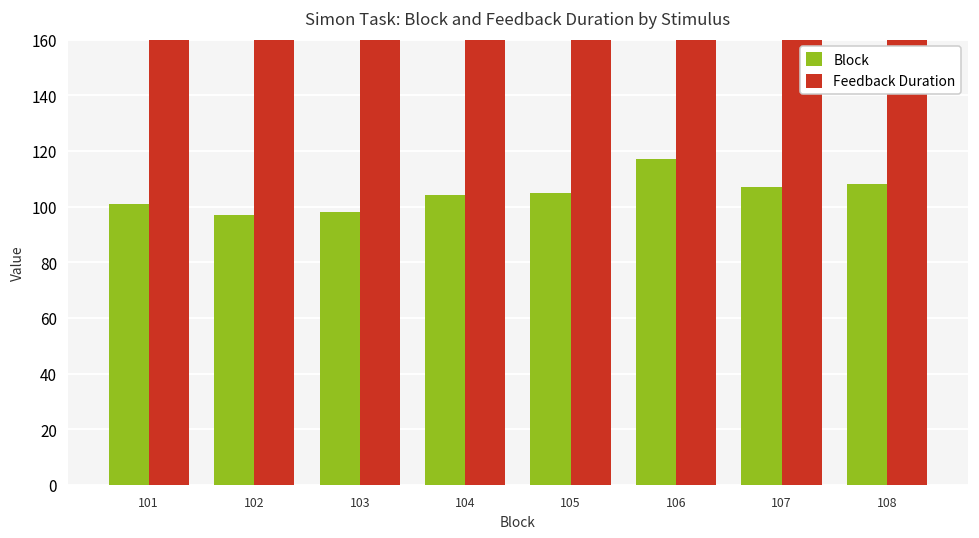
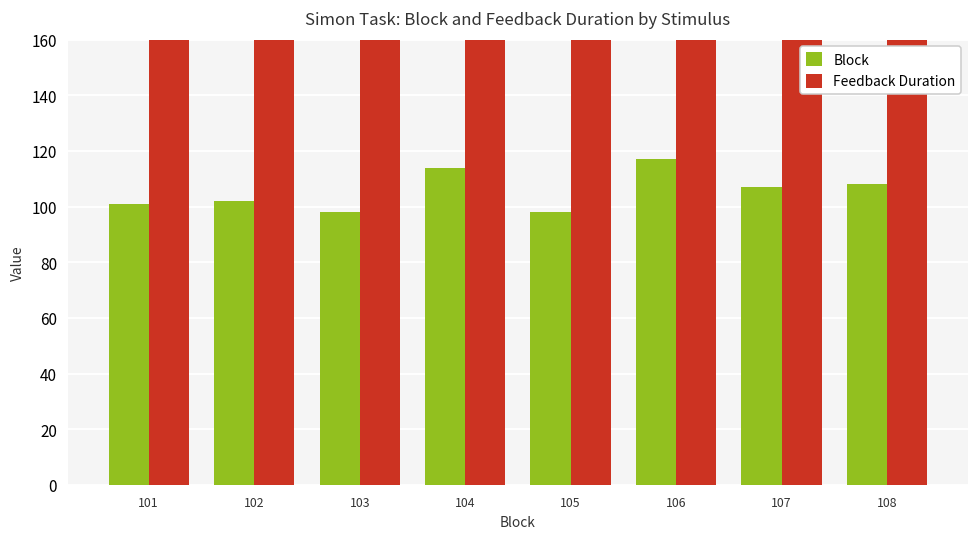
  {
    "Block": {
      "101": 101,
-     "102": 97,
+     "102": 102,
      "103": 98,
-     "104": 104,
-     "105": 105,
+     "104": 114,
+     "105": 98,
      "106": 117,
      "107": 107,
      "108": 108
    }
  }
